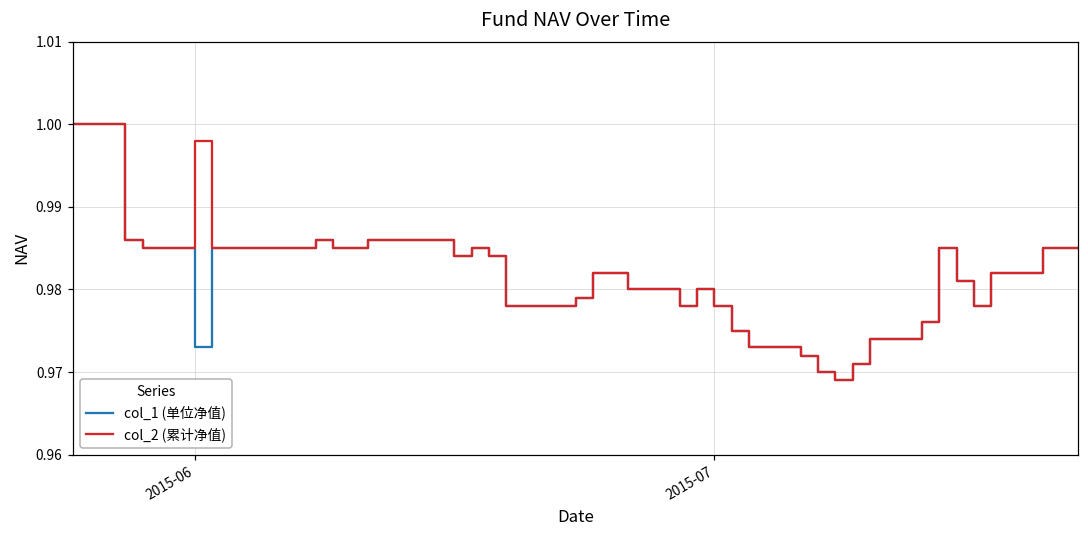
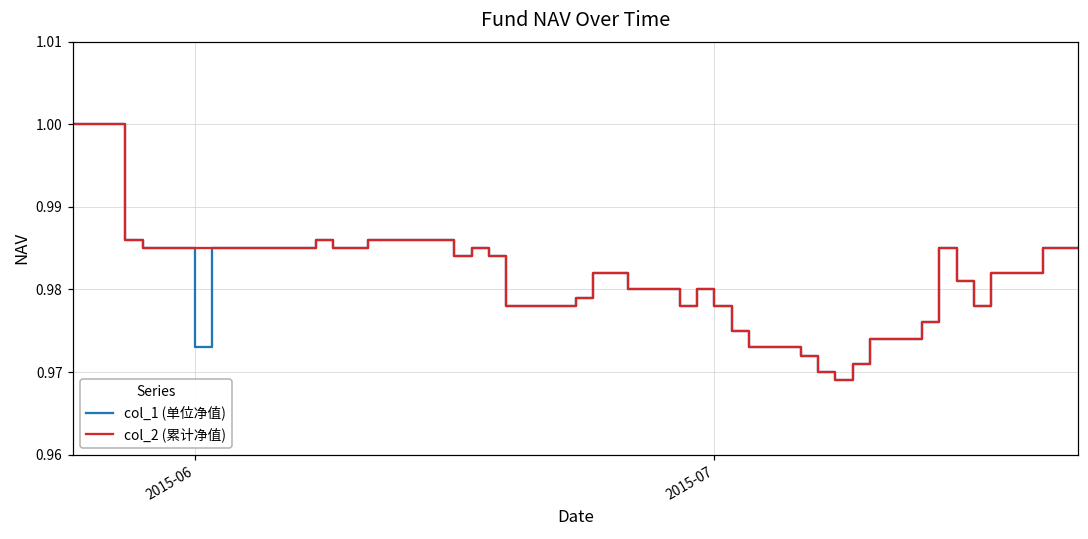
  {
    "col_1 (单位净值)": {
      "2015-06": 0.973
    },
    "col_2 (累计净值)": {
-     "2015-06": 0.998
+     "2015-06": 0.985
    }
  }
